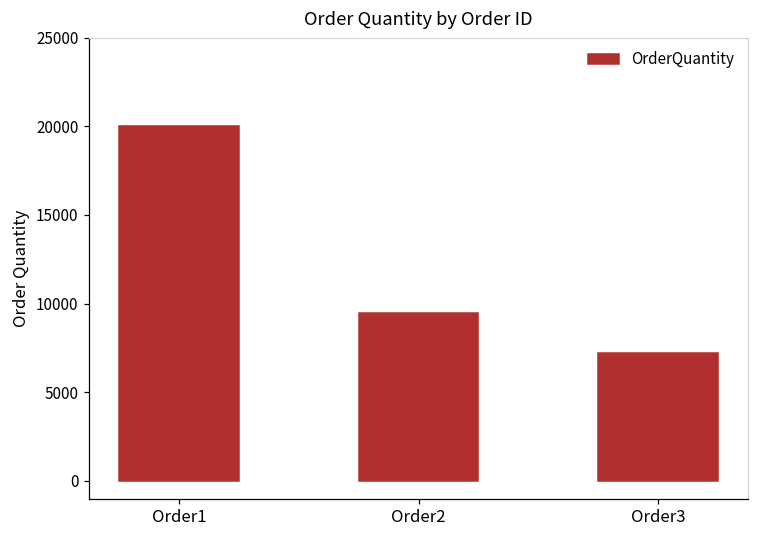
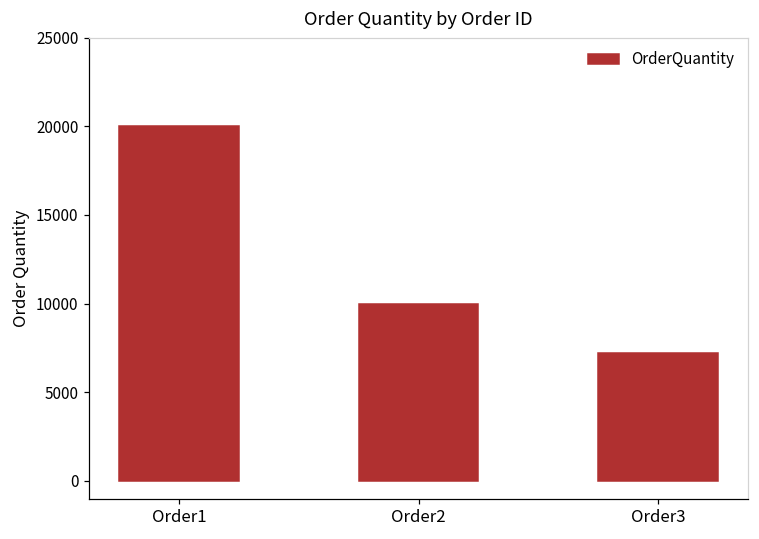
  {
    "Order1": 20000,
-   "Order2": 9500,
+   "Order2": 10000,
    "Order3": 7200
  }
